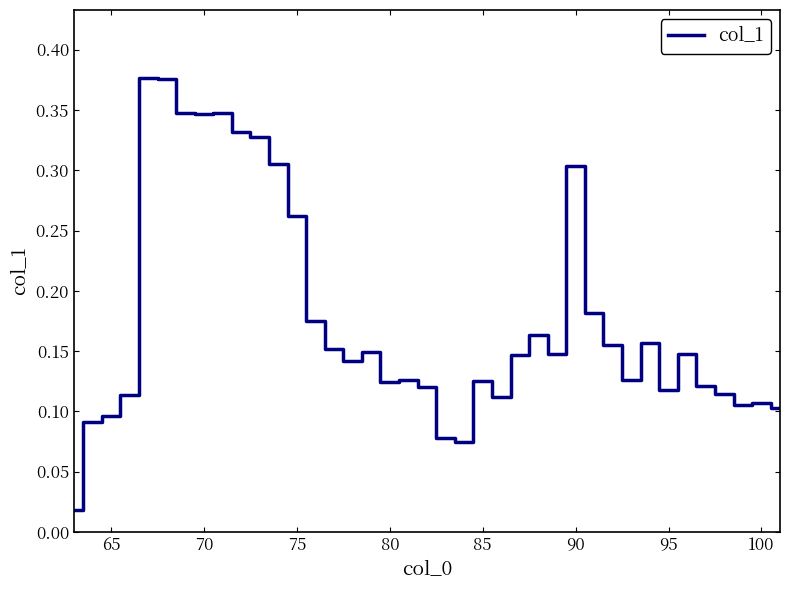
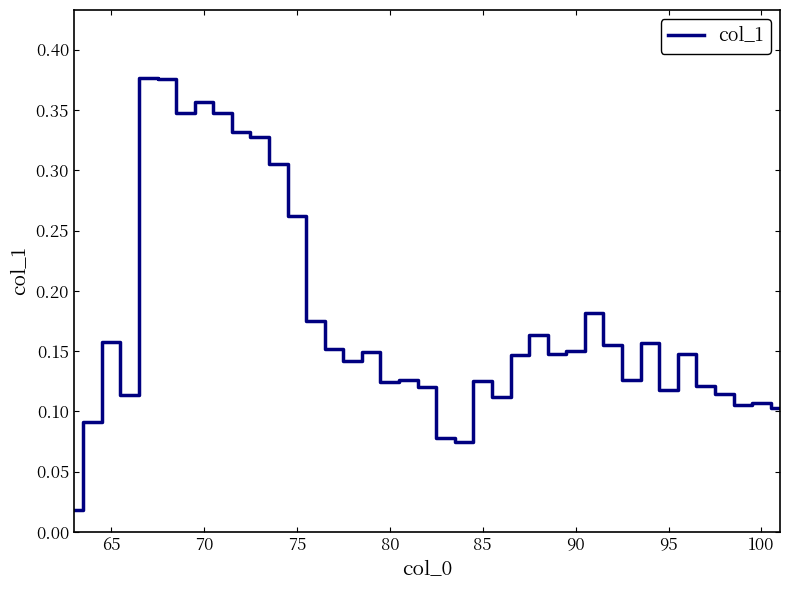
  {
-   "65": 0.096,
-   "70": 0.347,
+   "65": 0.158,
+   "70": 0.357,
    "75": 0.262,
    "80": 0.124,
    "85": 0.125,
-   "90": 0.304,
+   "90": 0.150,
    "95": 0.117,
    "100": 0.107
  }
